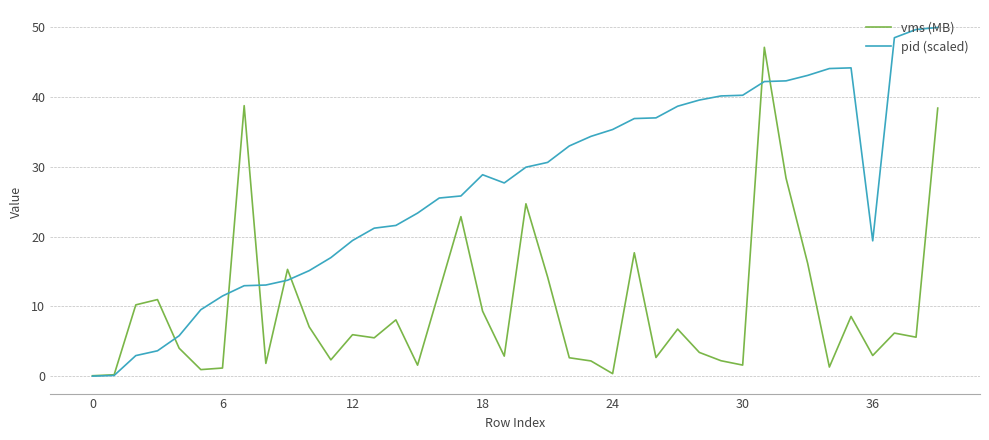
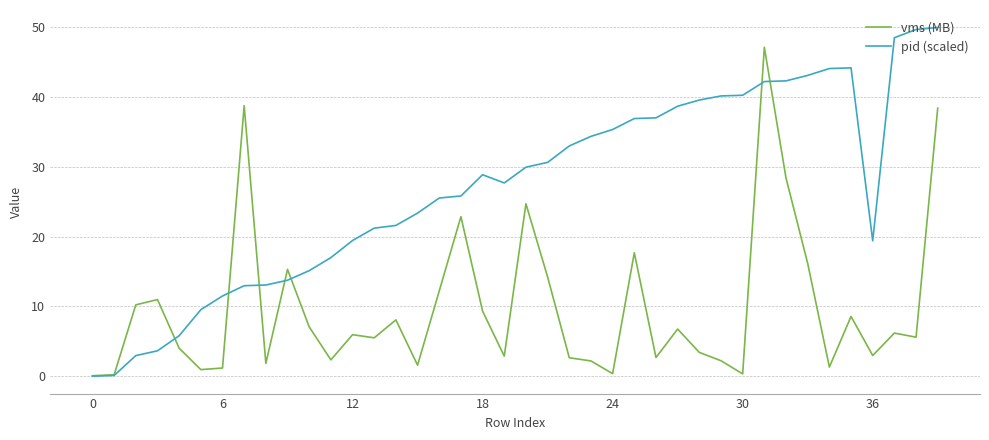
  {
    "vms (MB)": {
      "6": 1,
      "12": 6,
      "18": 9,
      "24": 0,
-     "30": 2,
+     "30": 0,
      "36": 3
    },
    "pid (scaled)": {
      "6": 11,
      "12": 19,
      "18": 29,
      "24": 35,
      "30": 40,
      "36": 19
    }
  }
